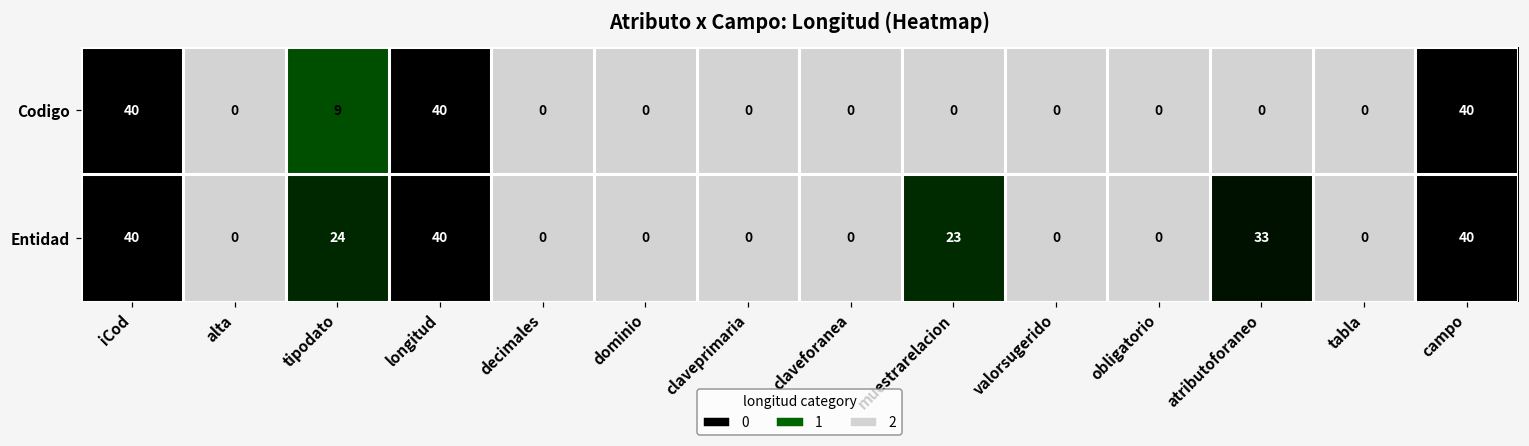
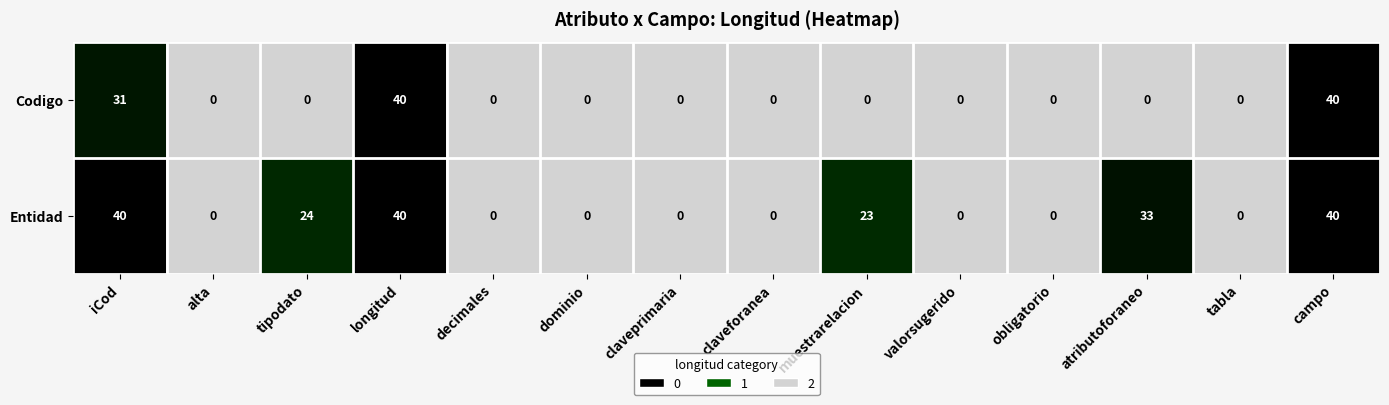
  {
    "Codigo": {
-     "iCod": 40,
+     "iCod": 31,
      "alta": 0,
-     "tipodato": 9,
+     "tipodato": 0,
      "longitud": 40,
      "decimales": 0,
      "dominio": 0,
      "claveprimaria": 0,
      "claveforanea": 0,
      "muestrarelacion": 0,
      "valorsugerido": 0,
      "obligatorio": 0,
      "atributoforaneo": 0,
      "tabla": 0,
      "campo": 40
    },
    "Entidad": {
      "iCod": 40,
      "alta": 0,
      "tipodato": 24,
      "longitud": 40,
      "decimales": 0,
      "dominio": 0,
      "claveprimaria": 0,
      "claveforanea": 0,
      "muestrarelacion": 23,
      "valorsugerido": 0,
      "obligatorio": 0,
      "atributoforaneo": 33,
      "tabla": 0,
      "campo": 40
    }
  }
